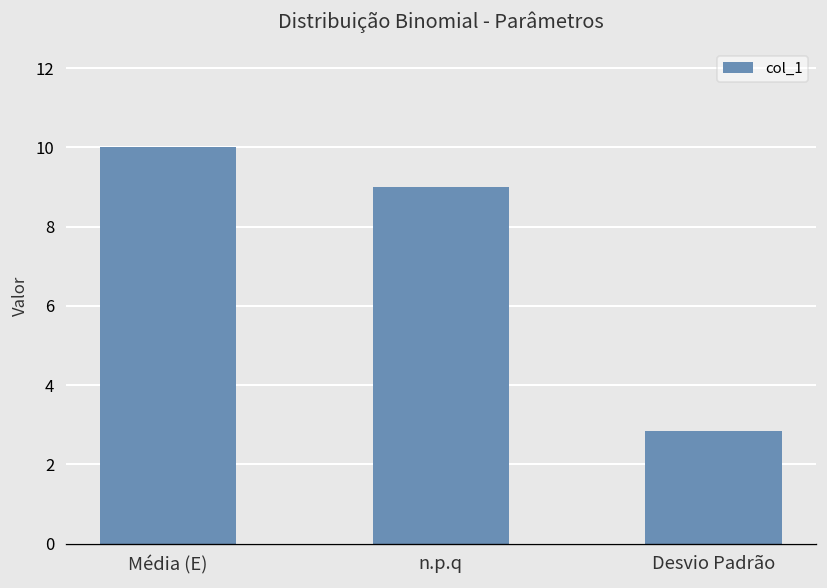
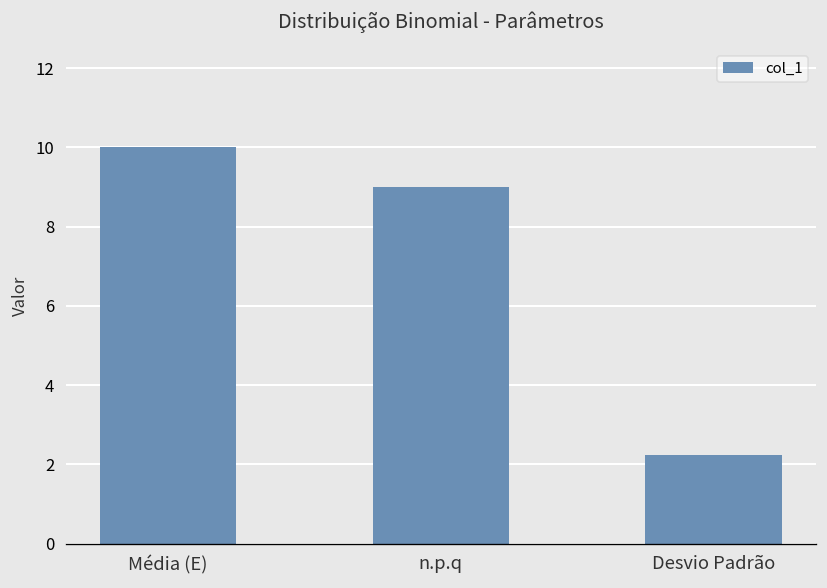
  {
    "Média (E)": 10.0,
    "n.p.q": 9.0,
-   "Desvio Padrão": 2.8
+   "Desvio Padrão": 2.2
  }
